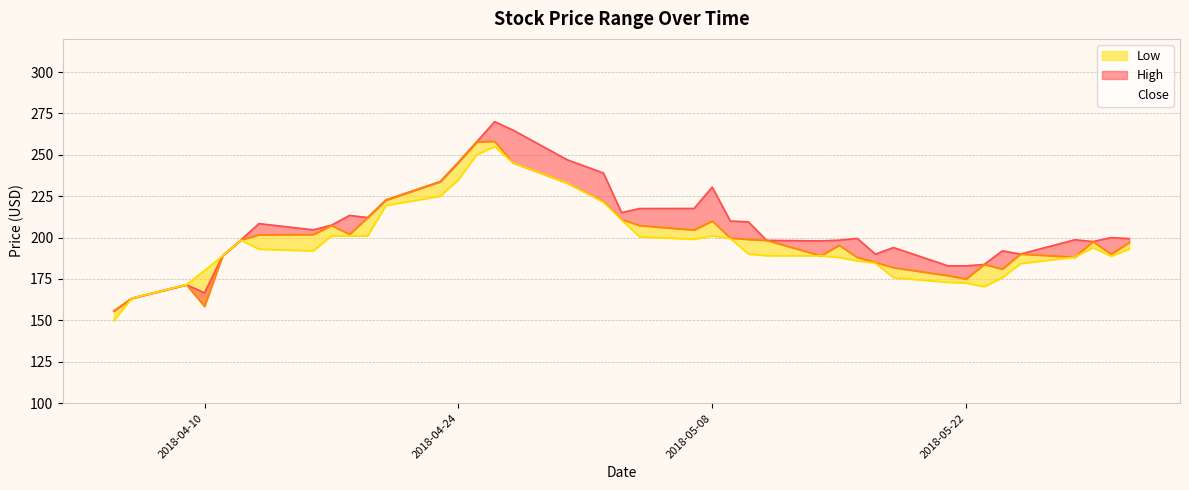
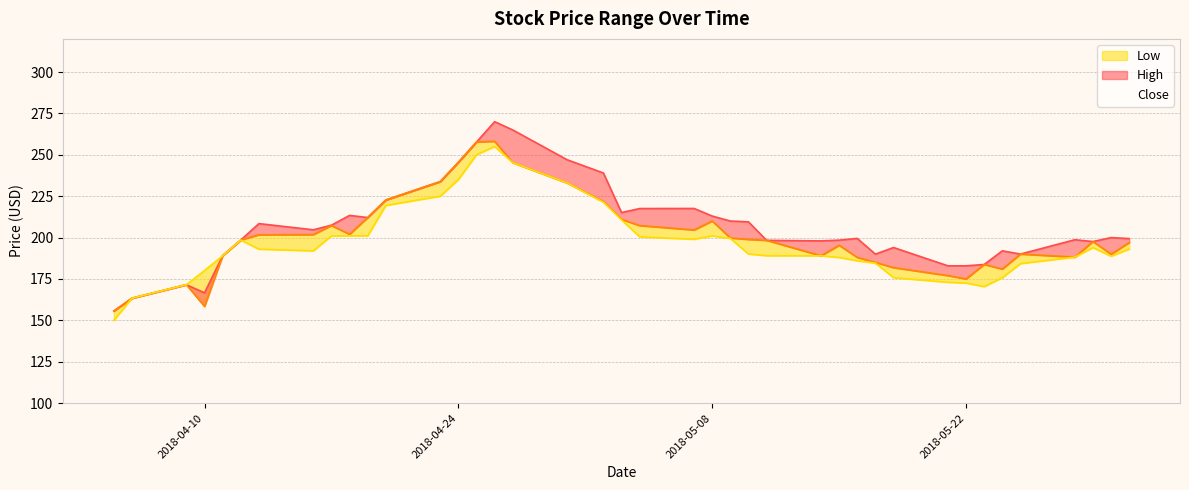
  {
    "High": {
      "2018-04-10": 167,
-     "2018-05-08": 231,
+     "2018-05-08": 213,
      "2018-05-22": 183
    }
  }
